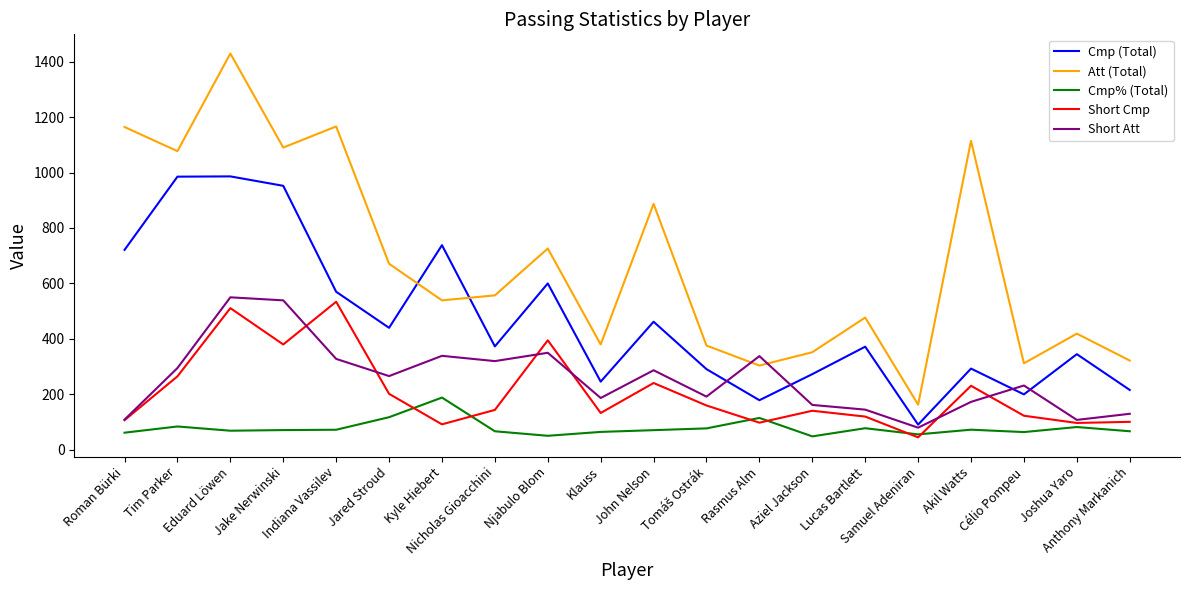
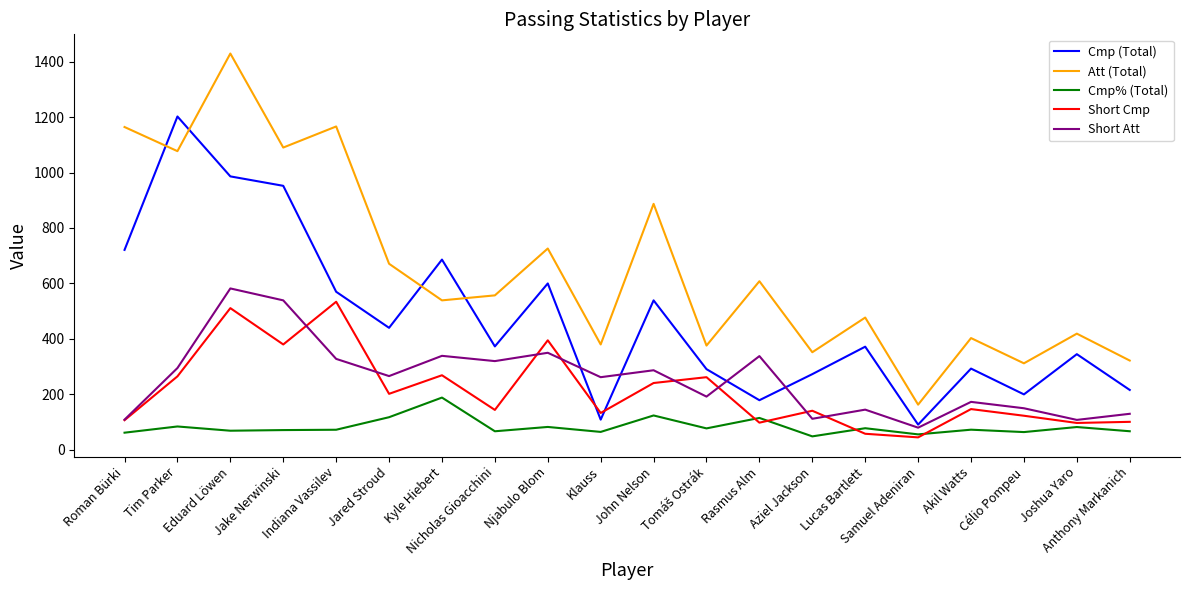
  {
    "Cmp (Total)": {
      "Roman Bürki": 720,
-     "Tim Parker": 990,
+     "Tim Parker": 1200,
      "Eduard Löwen": 990,
      "Jake Nerwinski": 950,
      "Indiana Vassilev": 570,
      "Jared Stroud": 440,
-     "Kyle Hiebert": 740,
+     "Kyle Hiebert": 690,
      "Nicholas Gioacchini": 370,
      "Njabulo Blom": 600,
-     "Klauss": 250,
-     "John Nelson": 460,
+     "Klauss": 110,
+     "John Nelson": 540,
      "Tomáš Ostrák": 290,
      "Rasmus Alm": 180,
      "Aziel Jackson": 270,
      "Lucas Bartlett": 370,
      "Samuel Adeniran": 90,
      "Akil Watts": 290,
      "Célio Pompeu": 200,
      "Joshua Yaro": 350,
      "Anthony Markanich": 220
    },
    "Att (Total)": {
      "Roman Bürki": 1160,
      "Tim Parker": 1080,
      "Eduard Löwen": 1430,
      "Jake Nerwinski": 1090,
      "Indiana Vassilev": 1170,
      "Jared Stroud": 670,
      "Kyle Hiebert": 540,
      "Nicholas Gioacchini": 560,
      "Njabulo Blom": 730,
      "Klauss": 380,
      "John Nelson": 890,
      "Tomáš Ostrák": 380,
-     "Rasmus Alm": 300,
+     "Rasmus Alm": 610,
      "Aziel Jackson": 350,
      "Lucas Bartlett": 480,
      "Samuel Adeniran": 160,
-     "Akil Watts": 1110,
+     "Akil Watts": 400,
      "Célio Pompeu": 310,
      "Joshua Yaro": 420,
      "Anthony Markanich": 320
    },
    "Cmp% (Total)": {
      "Roman Bürki": 60,
      "Tim Parker": 80,
      "Eduard Löwen": 70,
      "Jake Nerwinski": 70,
      "Indiana Vassilev": 70,
      "Jared Stroud": 120,
      "Kyle Hiebert": 190,
      "Nicholas Gioacchini": 70,
-     "Njabulo Blom": 50,
+     "Njabulo Blom": 80,
      "Klauss": 60,
-     "John Nelson": 70,
+     "John Nelson": 120,
      "Tomáš Ostrák": 80,
      "Rasmus Alm": 120,
      "Aziel Jackson": 50,
      "Lucas Bartlett": 80,
      "Samuel Adeniran": 60,
      "Akil Watts": 70,
      "Célio Pompeu": 60,
      "Joshua Yaro": 80,
      "Anthony Markanich": 70
    },
    "Short Cmp": {
      "Tim Parker": 270,
      "Eduard Löwen": 510,
      "Jake Nerwinski": 380,
      "Indiana Vassilev": 530,
      "Jared Stroud": 200,
-     "Kyle Hiebert": 90,
+     "Kyle Hiebert": 270,
      "Nicholas Gioacchini": 140,
      "Njabulo Blom": 400,
      "Klauss": 130,
      "John Nelson": 240,
-     "Tomáš Ostrák": 160,
+     "Tomáš Ostrák": 260,
      "Rasmus Alm": 100,
      "Aziel Jackson": 140,
-     "Lucas Bartlett": 120,
+     "Lucas Bartlett": 60,
      "Samuel Adeniran": 50,
-     "Akil Watts": 230,
+     "Akil Watts": 150,
      "Célio Pompeu": 120,
      "Joshua Yaro": 100,
      "Anthony Markanich": 100
    },
    "Short Att": {
      "Tim Parker": 300,
-     "Eduard Löwen": 550,
+     "Eduard Löwen": 580,
      "Jake Nerwinski": 540,
      "Indiana Vassilev": 330,
      "Jared Stroud": 270,
      "Kyle Hiebert": 340,
      "Nicholas Gioacchini": 320,
      "Njabulo Blom": 350,
-     "Klauss": 190,
+     "Klauss": 260,
      "John Nelson": 290,
      "Tomáš Ostrák": 190,
      "Rasmus Alm": 340,
-     "Aziel Jackson": 160,
+     "Aziel Jackson": 110,
      "Lucas Bartlett": 150,
      "Samuel Adeniran": 80,
      "Akil Watts": 170,
-     "Célio Pompeu": 230,
+     "Célio Pompeu": 150,
      "Joshua Yaro": 110,
      "Anthony Markanich": 130
    }
  }
